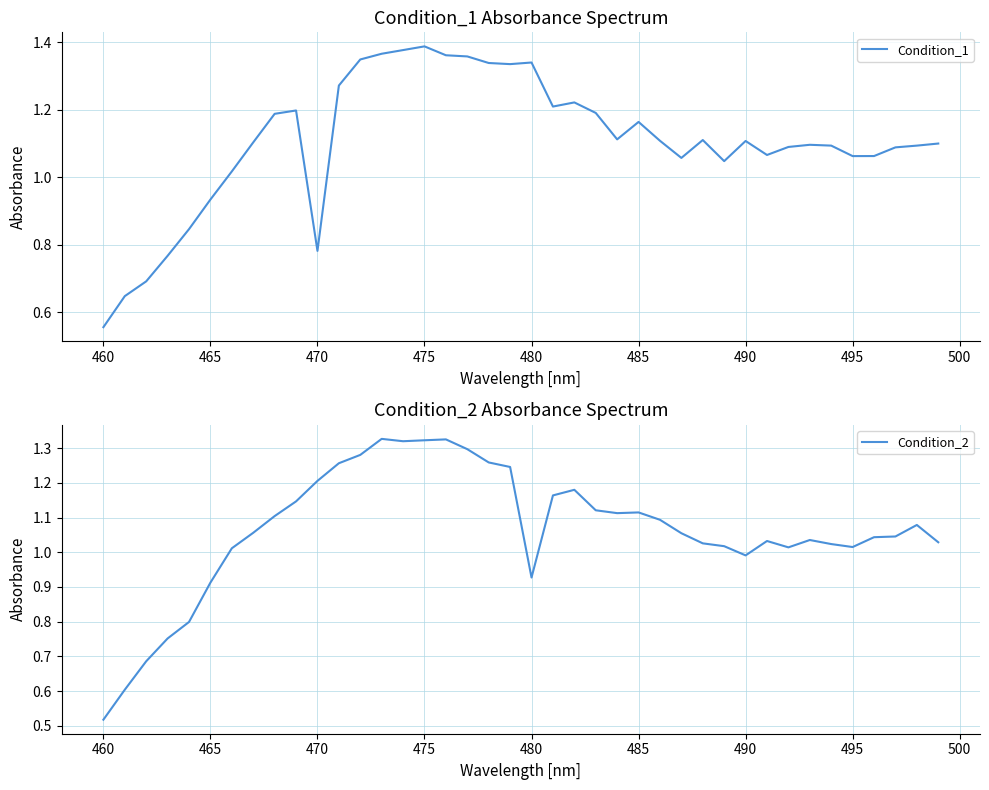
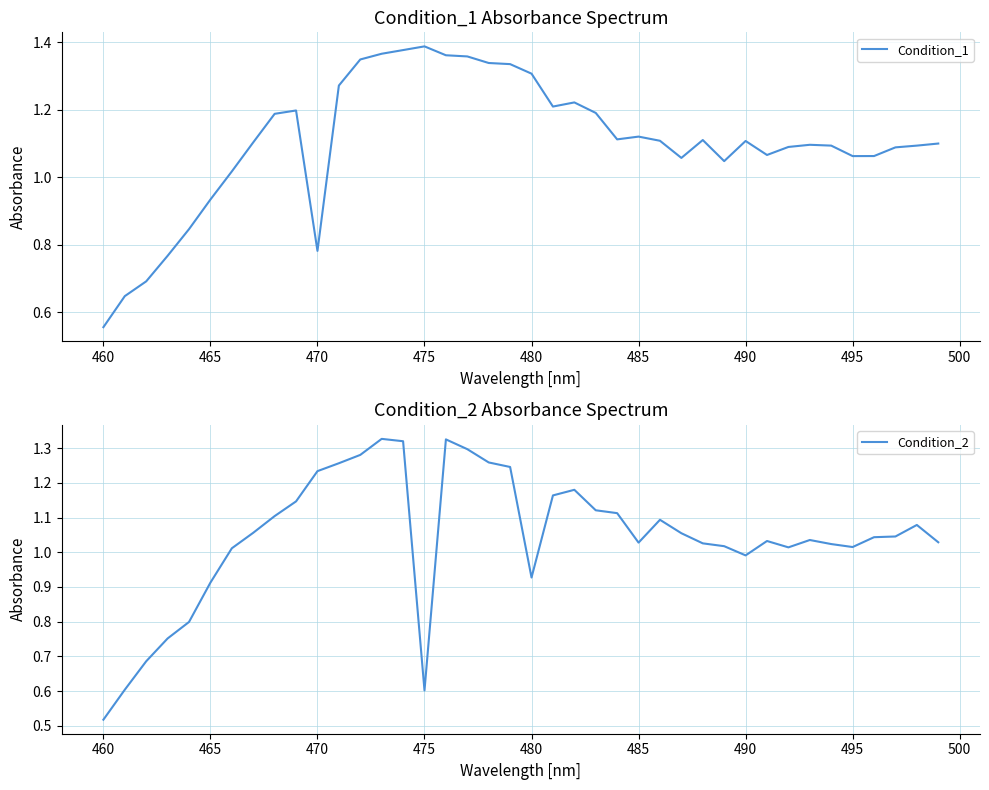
  {
    "Condition_1 Absorbance Spectrum": {
      "460": 0.56,
      "465": 0.93,
      "470": 0.78,
      "475": 1.39,
-     "480": 1.34,
-     "485": 1.16,
+     "480": 1.31,
+     "485": 1.12,
      "490": 1.11,
      "495": 1.06
    },
    "Condition_2 Absorbance Spectrum": {
      "460": 0.52,
      "465": 0.91,
-     "470": 1.21,
-     "475": 1.32,
+     "470": 1.23,
+     "475": 0.60,
      "480": 0.93,
-     "485": 1.11,
+     "485": 1.03,
      "490": 0.99,
      "495": 1.01
    }
  }
